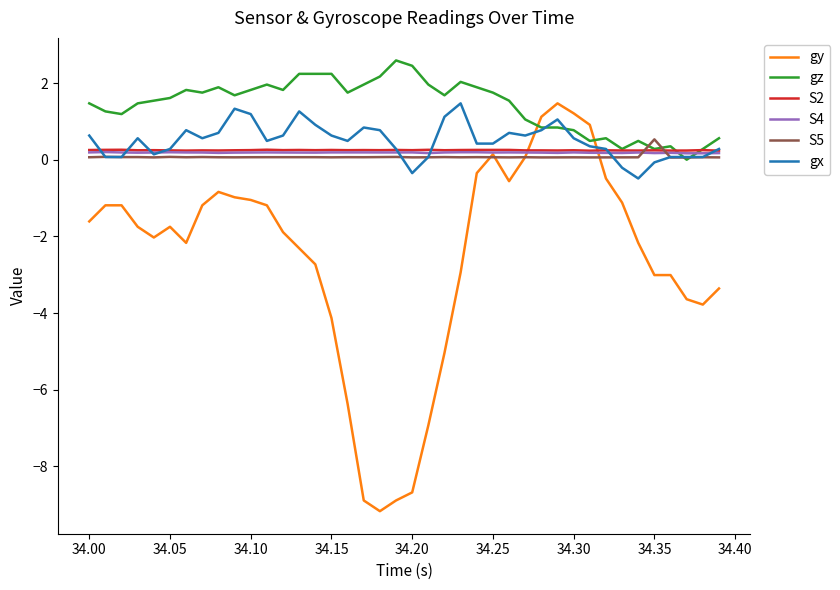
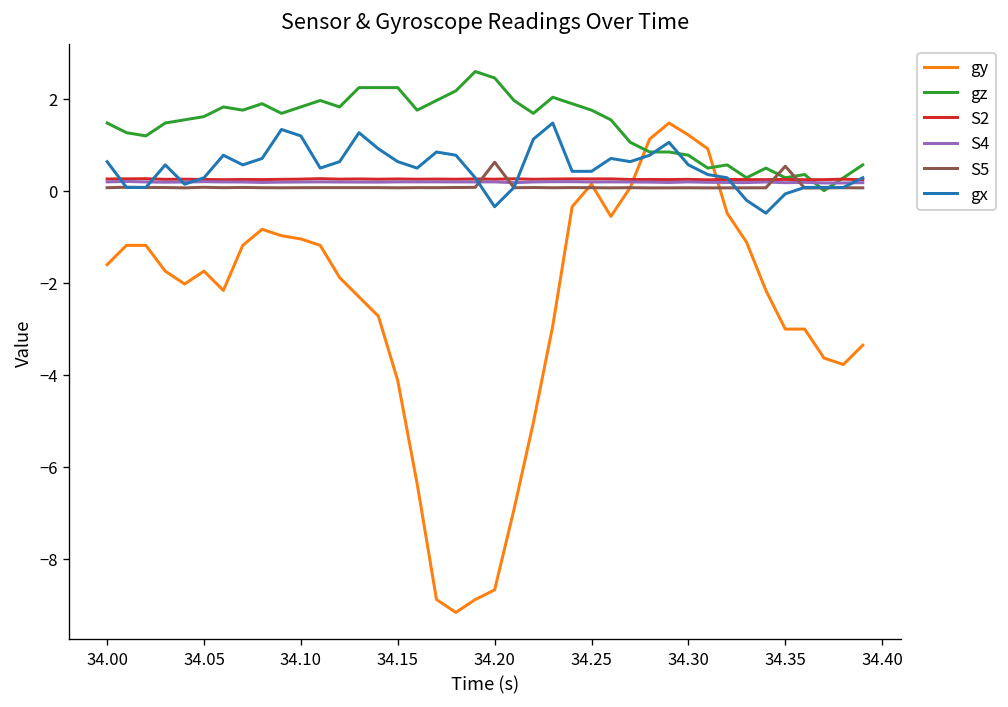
  {
    "gy": {
      "34.00": -1.6,
      "34.05": -1.8,
      "34.10": -1.1,
      "34.15": -4.1,
      "34.20": -8.7,
      "34.30": 1.2,
      "34.35": -3.0
    },
    "gz": {
      "34.00": 1.5,
      "34.05": 1.6,
      "34.10": 1.8,
      "34.15": 2.2,
      "34.20": 2.5,
      "34.25": 1.8,
      "34.30": 0.8
    },
    "S2": {
      "34.25": 0.3
    },
    "S4": {
      "34.35": 0.2
    },
    "S5": {
      "34.00": 0.1,
      "34.05": 0.1,
      "34.10": 0.1,
      "34.15": 0.1,
-     "34.20": 0.1,
+     "34.20": 0.6,
      "34.25": 0.1,
      "34.30": 0.1,
      "34.35": 0.5
    },
    "gx": {
      "34.00": 0.6,
      "34.10": 1.2,
      "34.15": 0.6,
      "34.20": -0.4,
      "34.25": 0.4,
      "34.30": 0.6,
      "34.35": -0.1
    }
  }
